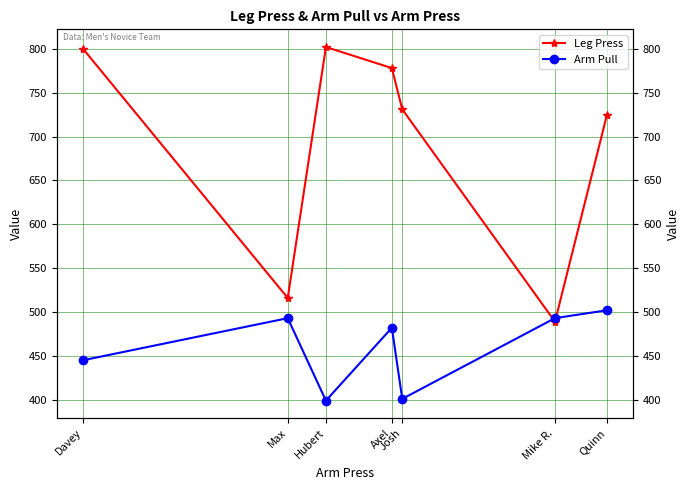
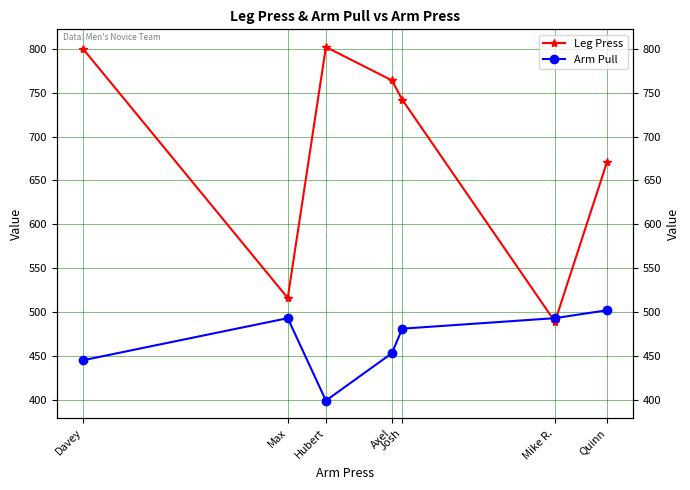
  {
    "Leg Press": {
      "Davey": 800,
      "Max": 520,
      "Hubert": 800,
-     "Axel": 780,
-     "Josh": 730,
+     "Axel": 760,
+     "Josh": 740,
      "Mike R.": 490,
-     "Quinn": 730
+     "Quinn": 670
    },
    "Arm Pull": {
      "Davey": 450,
      "Max": 490,
      "Hubert": 400,
-     "Axel": 480,
-     "Josh": 400,
+     "Axel": 450,
+     "Josh": 480,
      "Mike R.": 490,
      "Quinn": 500
    }
  }
